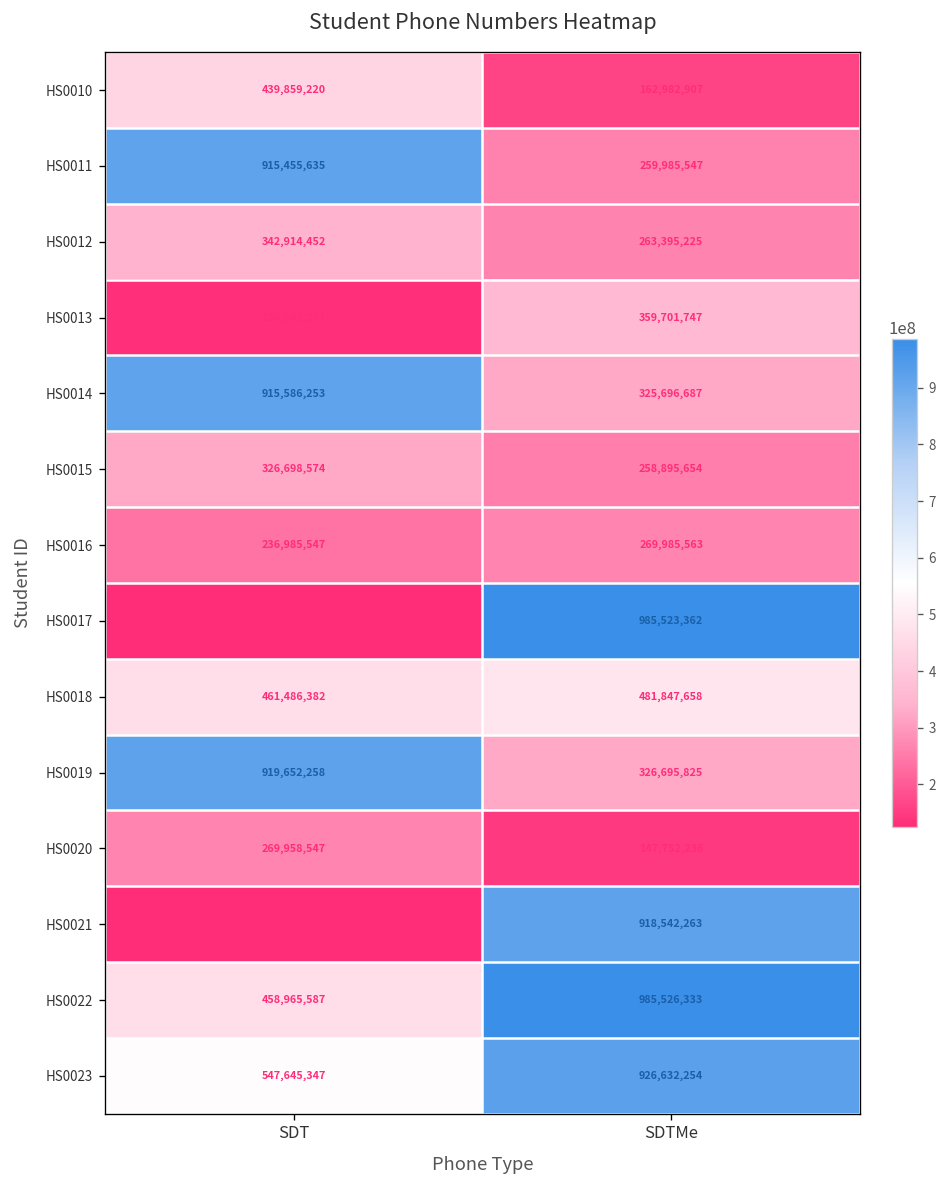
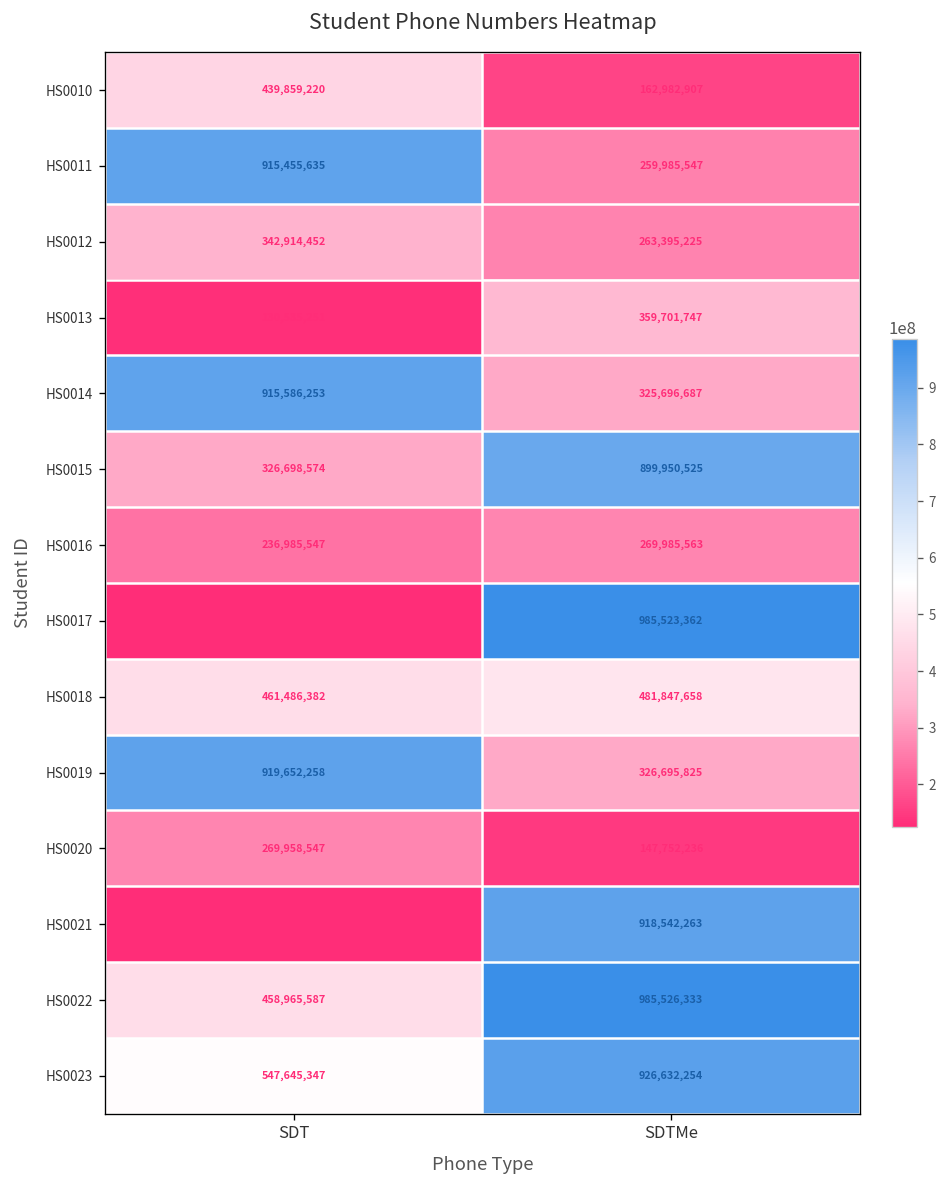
  {
    "HS0010": {
      "SDT": "439,859,220"
    },
    "HS0011": {
      "SDT": "915,455,635",
      "SDTMe": "259,985,547"
    },
    "HS0012": {
      "SDT": "342,914,452",
      "SDTMe": "263,395,225"
    },
    "HS0013": {
      "SDTMe": "359,701,747"
    },
    "HS0014": {
      "SDT": "915,586,253",
      "SDTMe": "325,696,687"
    },
    "HS0015": {
      "SDT": "326,698,574",
-     "SDTMe": "258,895,654"
+     "SDTMe": "899,950,525"
    },
    "HS0016": {
      "SDT": "236,985,547",
      "SDTMe": "269,985,563"
    },
    "HS0017": {
      "SDTMe": "985,523,362"
    },
    "HS0018": {
      "SDT": "461,486,382",
      "SDTMe": "481,847,658"
    },
    "HS0019": {
      "SDT": "919,652,258",
      "SDTMe": "326,695,825"
    },
    "HS0020": {
      "SDT": "269,958,547"
    },
    "HS0021": {
      "SDTMe": "918,542,263"
    },
    "HS0022": {
      "SDT": "458,965,587",
      "SDTMe": "985,526,333"
    },
    "HS0023": {
      "SDT": "547,645,347",
      "SDTMe": "926,632,254"
    }
  }
